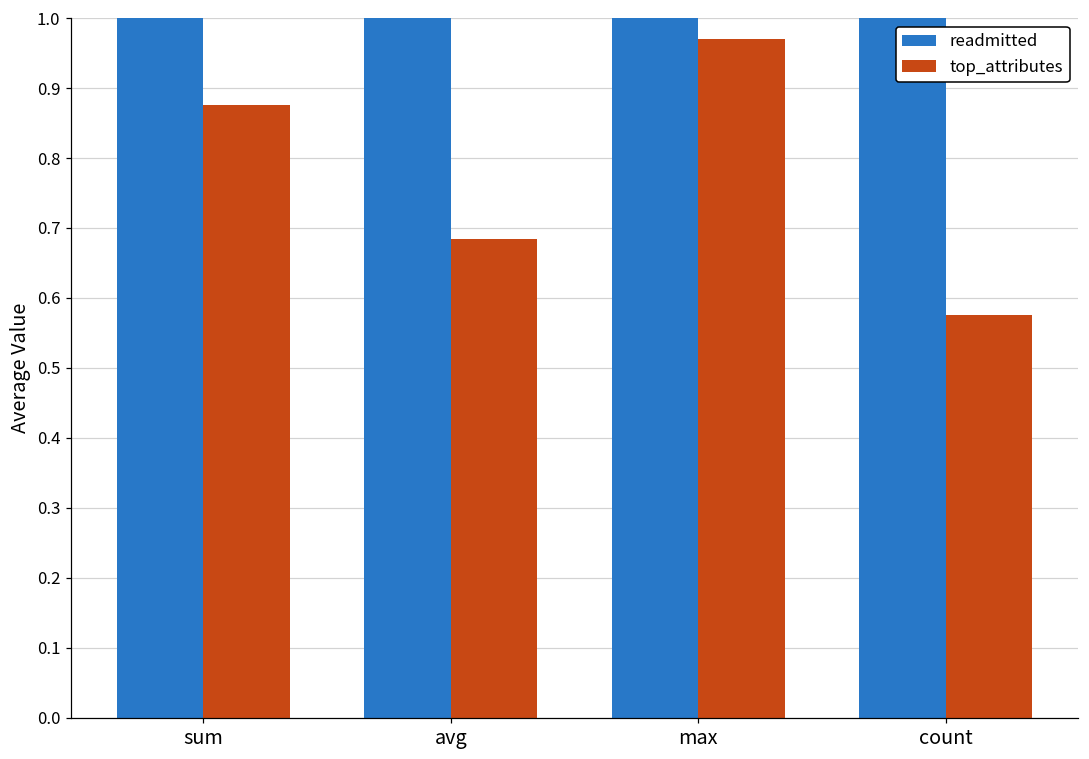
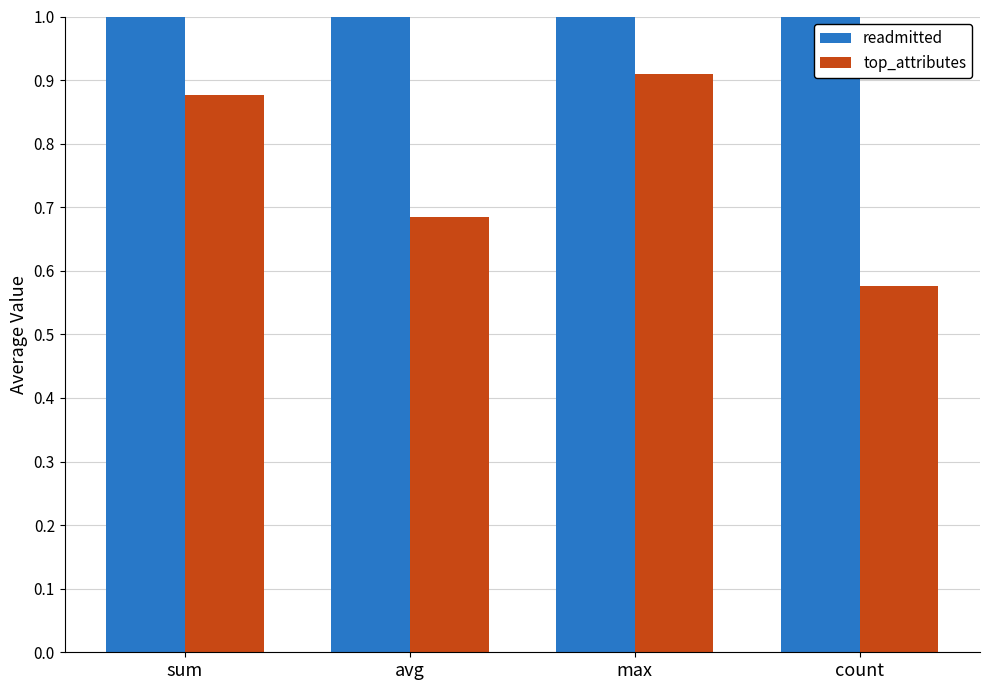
  {
    "top_attributes": {
      "sum": 0.88,
      "avg": 0.68,
-     "max": 0.97,
+     "max": 0.91,
      "count": 0.58
    }
  }
